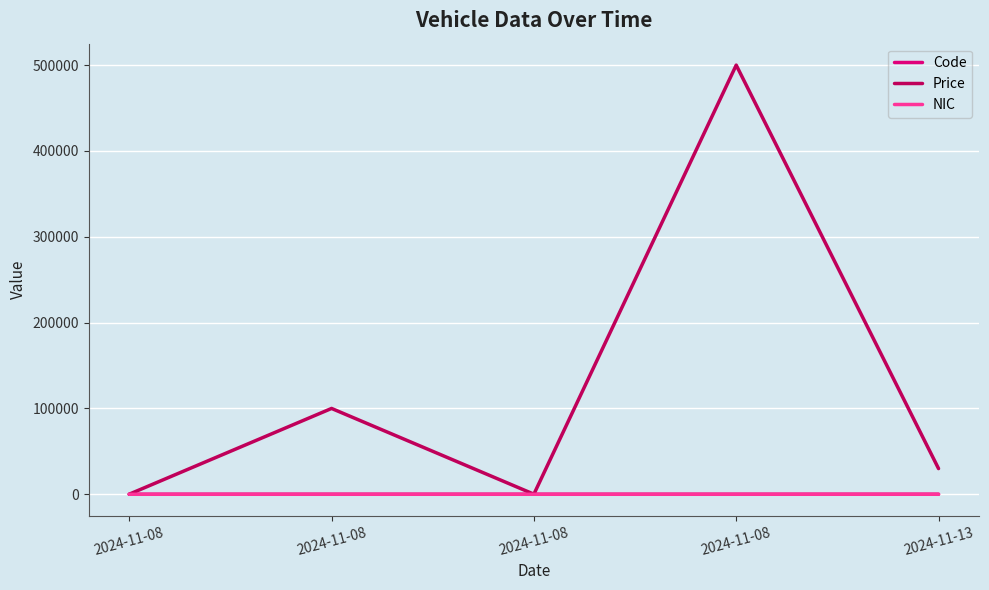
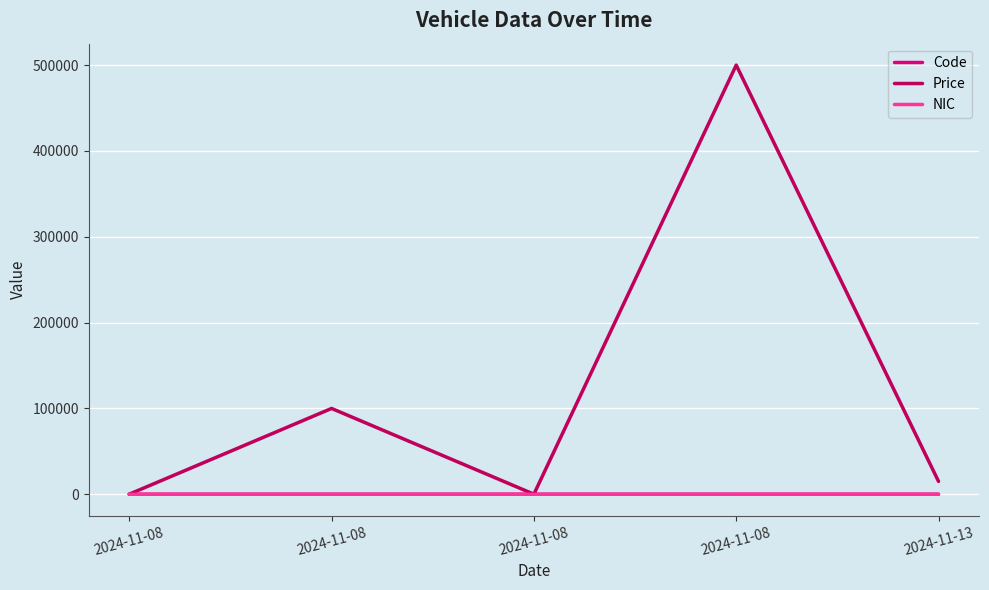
  {
    "NIC": {
      "2024-11-13": 0
    },
    "Price": {
-     "2024-11-13": 30000
+     "2024-11-13": 20000
    }
  }
